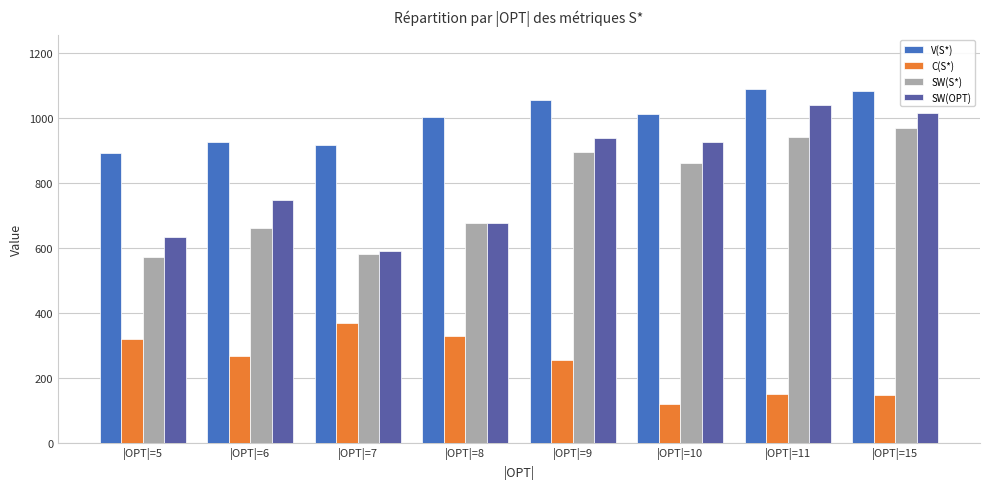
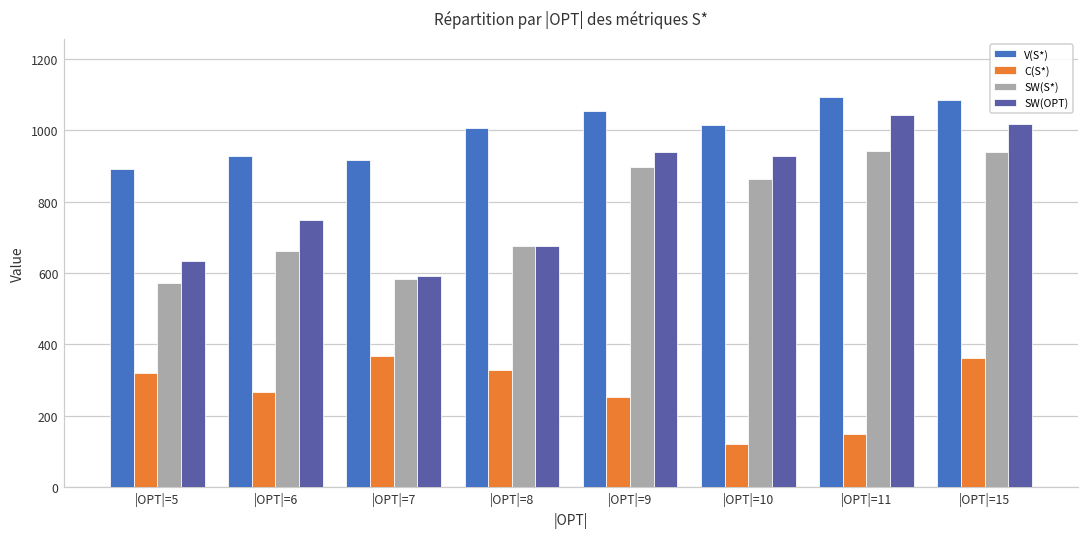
  {
    "C(S*)": {
      "|OPT|=5": 320,
      "|OPT|=6": 270,
      "|OPT|=7": 370,
      "|OPT|=8": 330,
      "|OPT|=9": 250,
      "|OPT|=10": 120,
      "|OPT|=11": 150,
-     "|OPT|=15": 150
+     "|OPT|=15": 360
    },
    "SW(S*)": {
      "|OPT|=5": 570,
      "|OPT|=6": 660,
      "|OPT|=7": 580,
      "|OPT|=8": 680,
      "|OPT|=9": 900,
      "|OPT|=10": 860,
      "|OPT|=11": 940,
-     "|OPT|=15": 970
+     "|OPT|=15": 940
    }
  }
